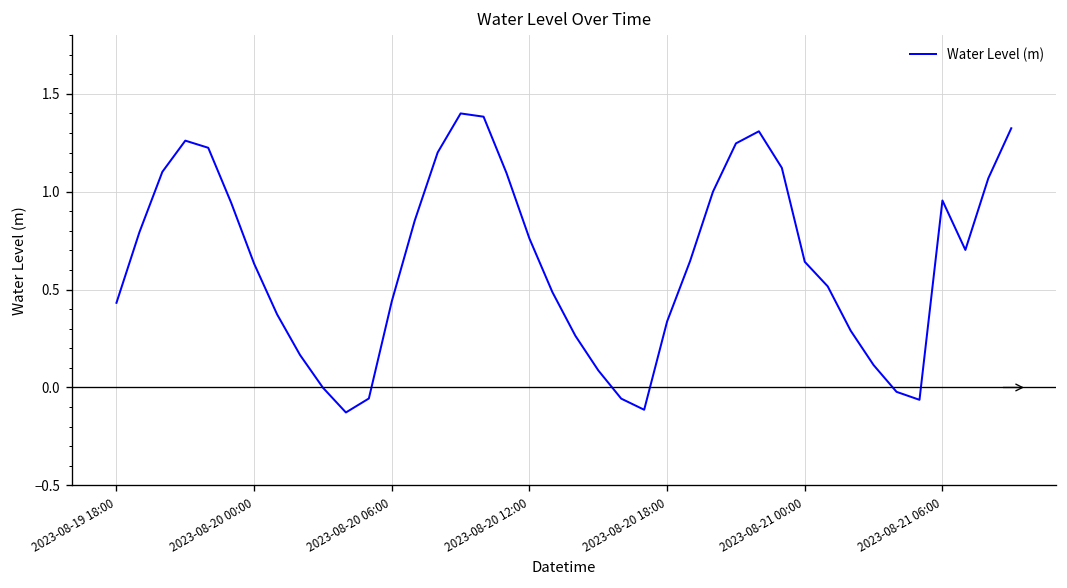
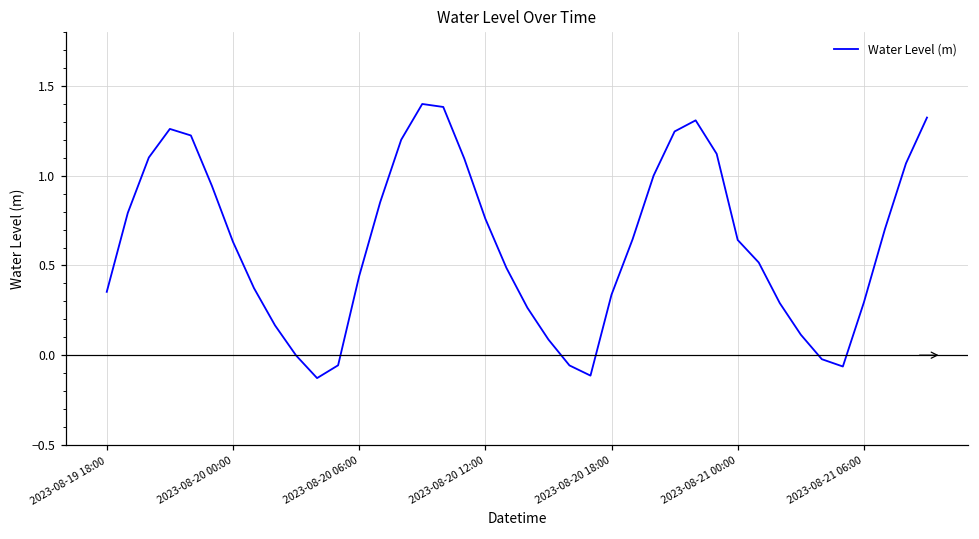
  {
-   "2023-08-19 18:00": 0.43,
+   "2023-08-19 18:00": 0.35,
    "2023-08-20 00:00": 0.63,
    "2023-08-20 06:00": 0.44,
    "2023-08-20 12:00": 0.76,
    "2023-08-20 18:00": 0.34,
    "2023-08-21 00:00": 0.64,
-   "2023-08-21 06:00": 0.96
+   "2023-08-21 06:00": 0.29
  }
